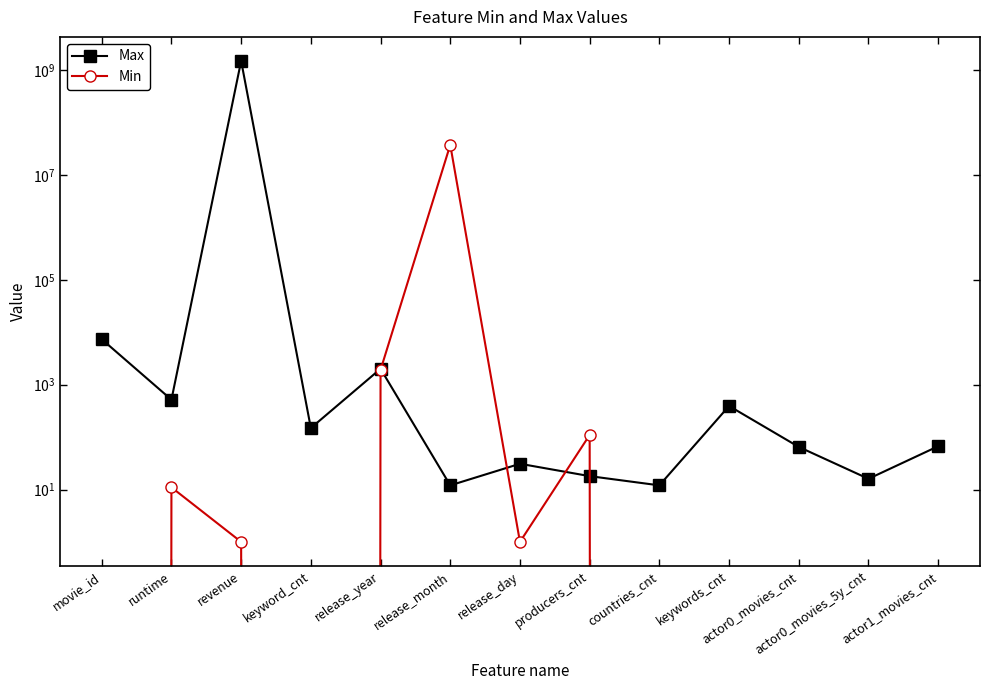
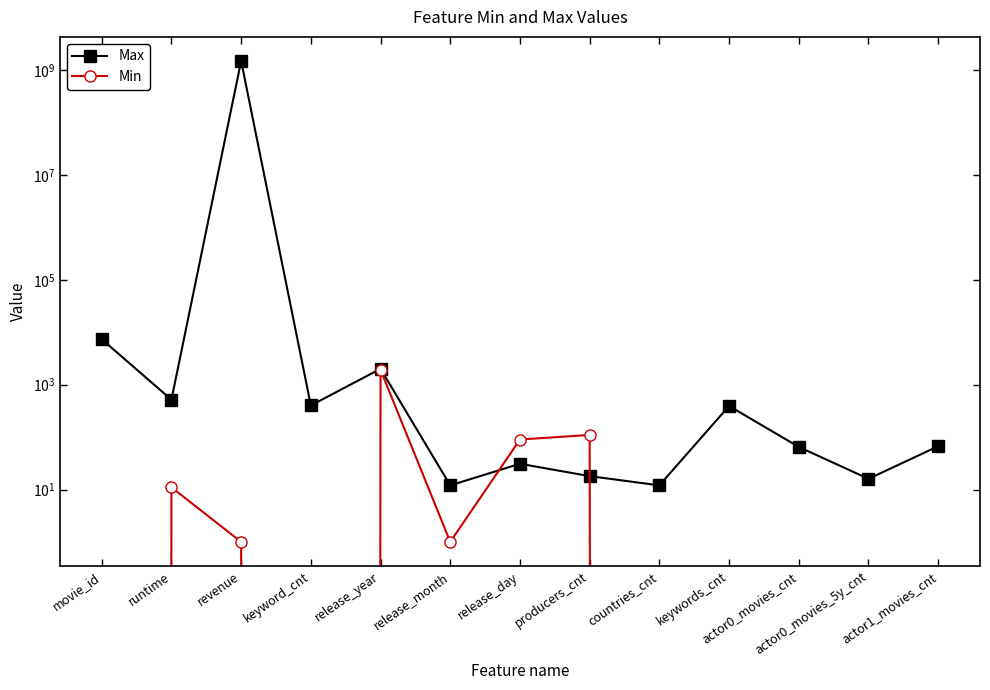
  {
    "Max": {
      "movie_id": 7000,
      "runtime": 500,
      "revenue": 1500000000,
-     "keyword_cnt": 150,
+     "keyword_cnt": 400,
      "release_month": 12,
      "release_day": 30,
      "producers_cnt": 18,
      "countries_cnt": 12,
      "keywords_cnt": 400,
      "actor0_movies_cnt": 70,
      "actor0_movies_5y_cnt": 16,
      "actor1_movies_cnt": 70
    },
    "Min": {
      "runtime": 11,
      "revenue": 1,
-     "release_month": 40000000,
-     "release_day": 1,
+     "release_month": 1,
+     "release_day": 90,
      "producers_cnt": 110
    }
  }
